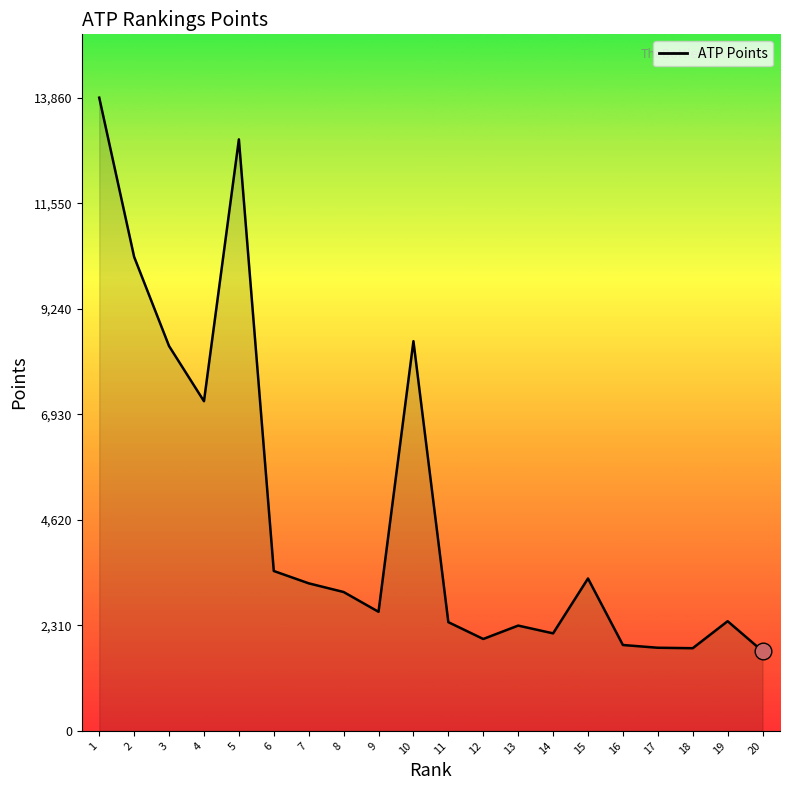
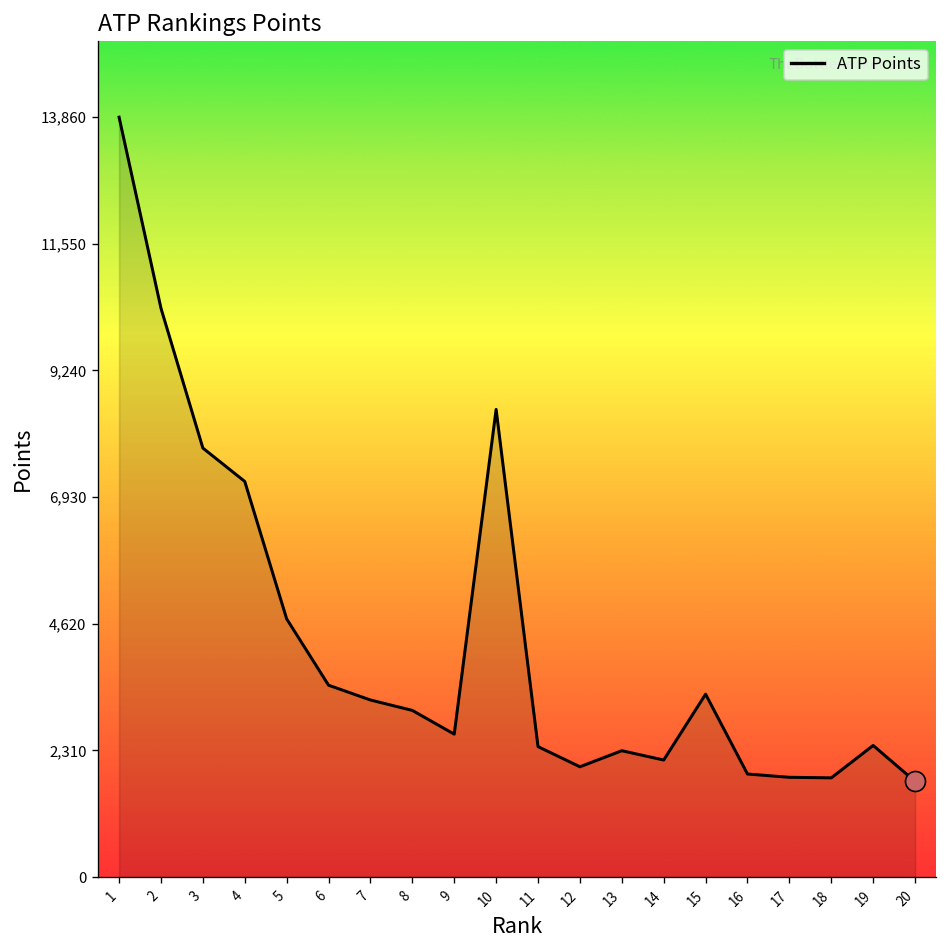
  {
    "ATP Points": {
      "1": "13,900",
      "2": "10,400",
-     "3": "8,400",
+     "3": "7,800",
      "4": "7,200",
-     "5": "12,900",
+     "5": "4,700",
      "6": "3,500",
      "7": "3,200",
      "8": "3,000",
      "9": "2,600",
      "10": "8,500",
      "11": "2,400",
      "12": "2,000",
      "13": "2,300",
      "14": "2,100",
      "15": "3,300",
      "16": "1,900",
      "17": "1,800",
      "18": "1,800",
      "19": "2,400"
    }
  }
